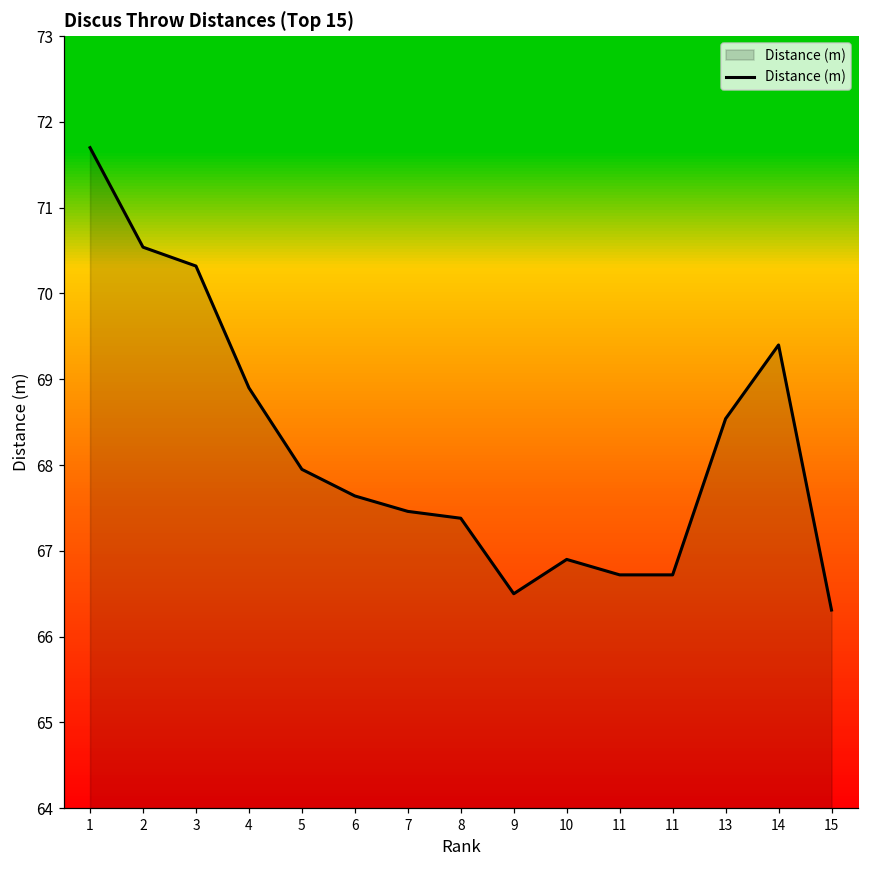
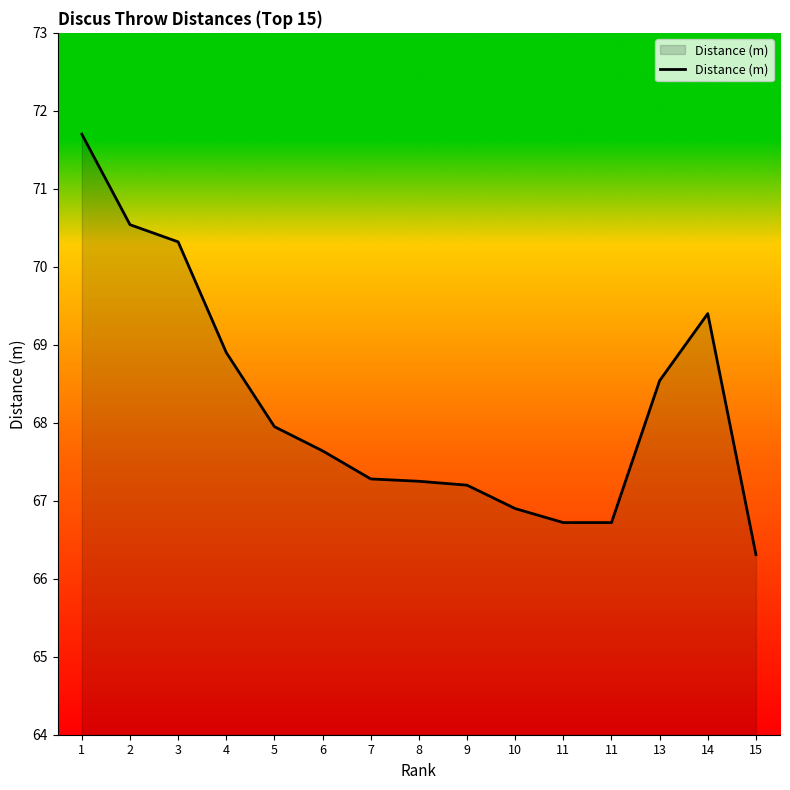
  {
    "1": 71.7,
    "2": 70.5,
    "3": 70.3,
    "4": 68.9,
    "5": 68.0,
    "6": 67.6,
-   "7": 67.5,
-   "8": 67.4,
-   "9": 66.5,
+   "7": 67.3,
+   "8": 67.3,
+   "9": 67.2,
    "10": 66.9,
    "13": 68.5,
    "14": 69.4,
    "15": 66.3
  }
